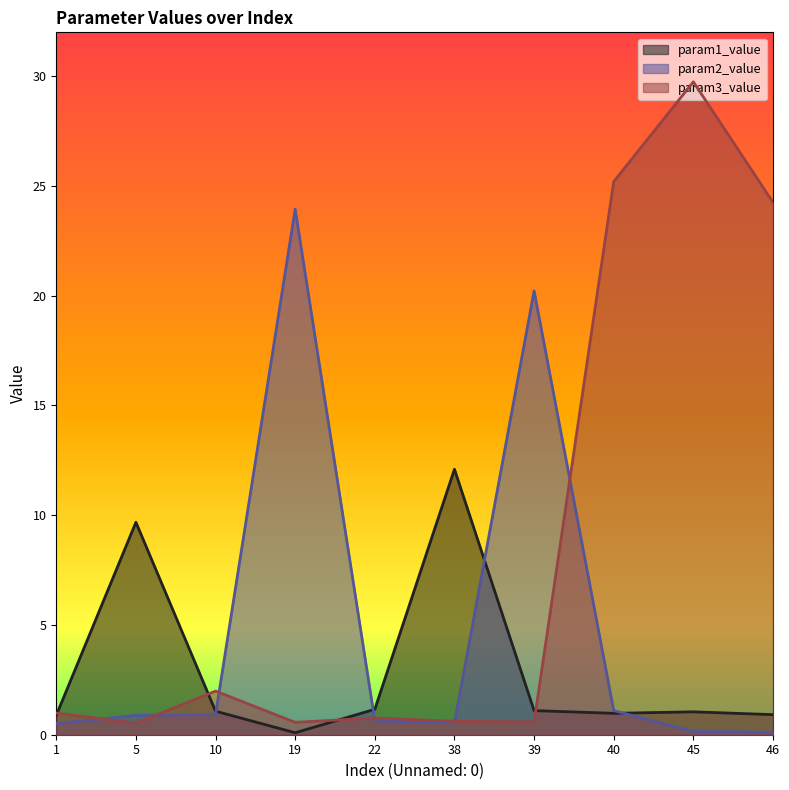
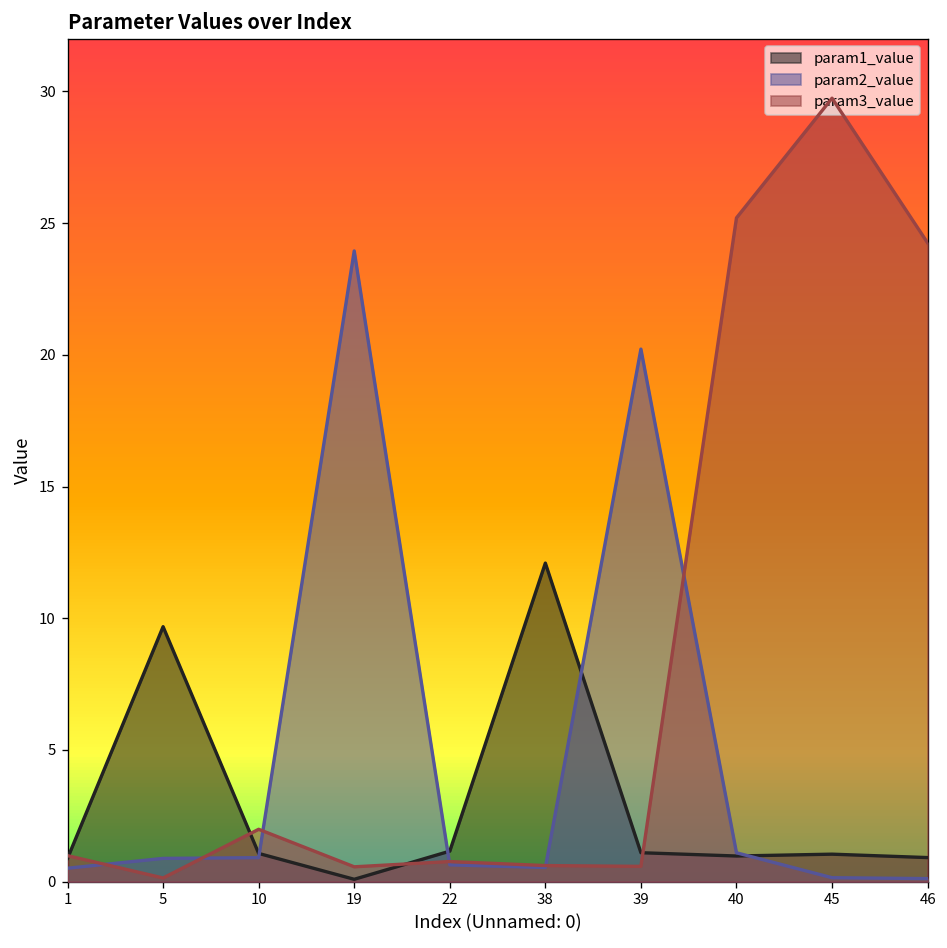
  {
    "param1_value": {
      "5": 9.7,
      "10": 1.1,
      "19": 0.1,
      "22": 1.2,
      "38": 12.1,
      "39": 1.1,
      "40": 1.0,
      "45": 1.0,
      "46": 0.9
    },
    "param2_value": {
      "1": 0.5,
      "5": 0.9,
      "10": 0.9,
      "19": 23.9,
      "22": 0.6,
      "39": 20.2,
      "40": 1.1,
      "45": 0.2,
      "46": 0.1
    },
    "param3_value": {
-     "5": 0.5,
+     "5": 0.1,
      "10": 2.0,
      "19": 0.6,
      "22": 0.8,
      "39": 0.6,
      "40": 25.2,
      "46": 24.3
    }
  }
